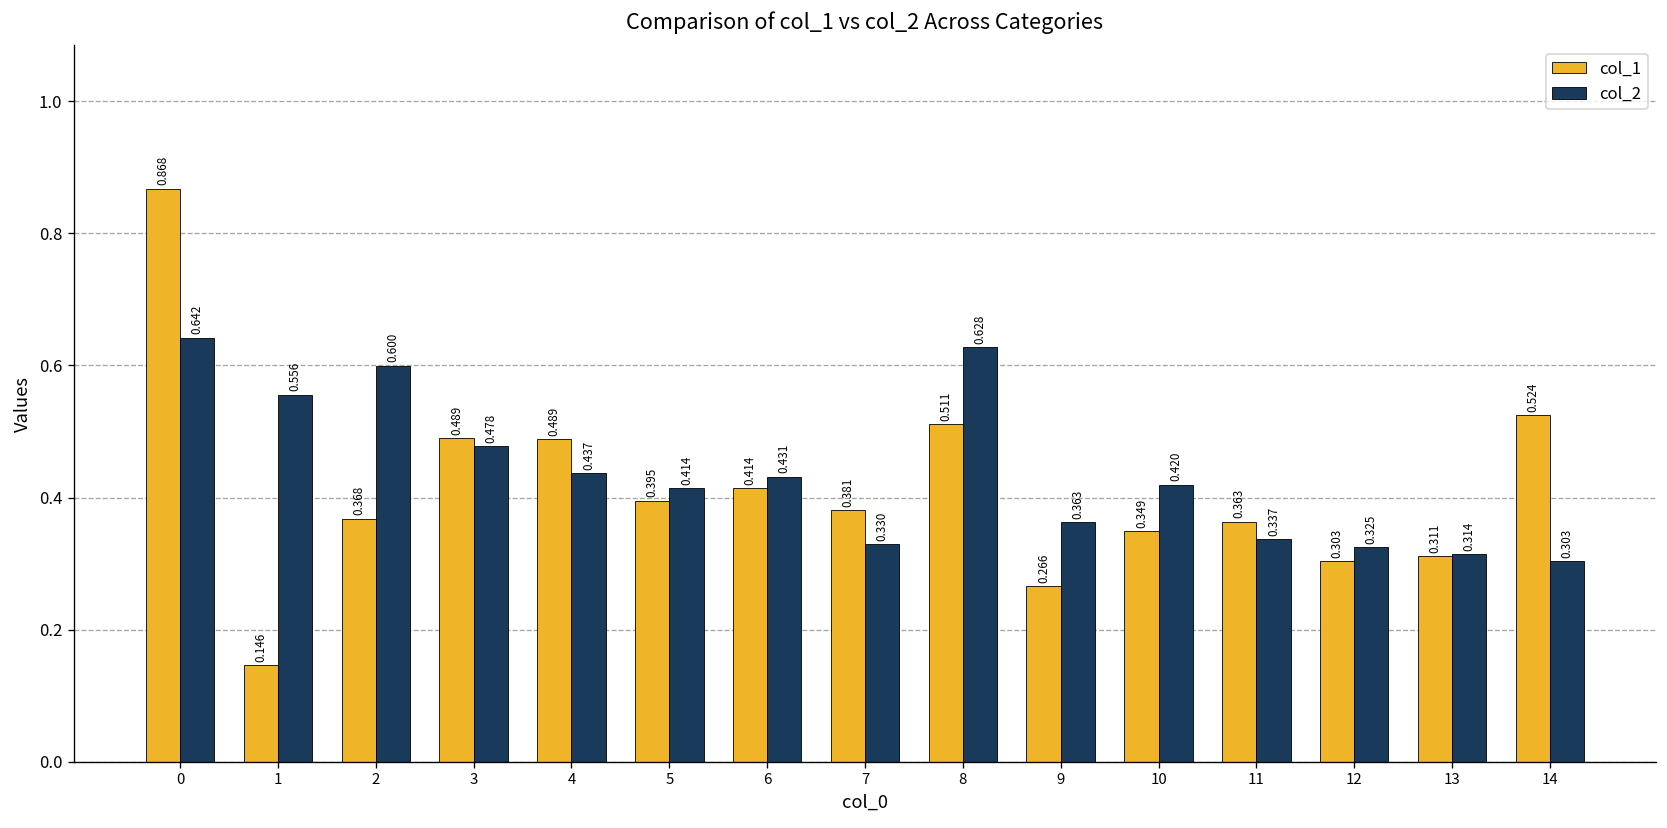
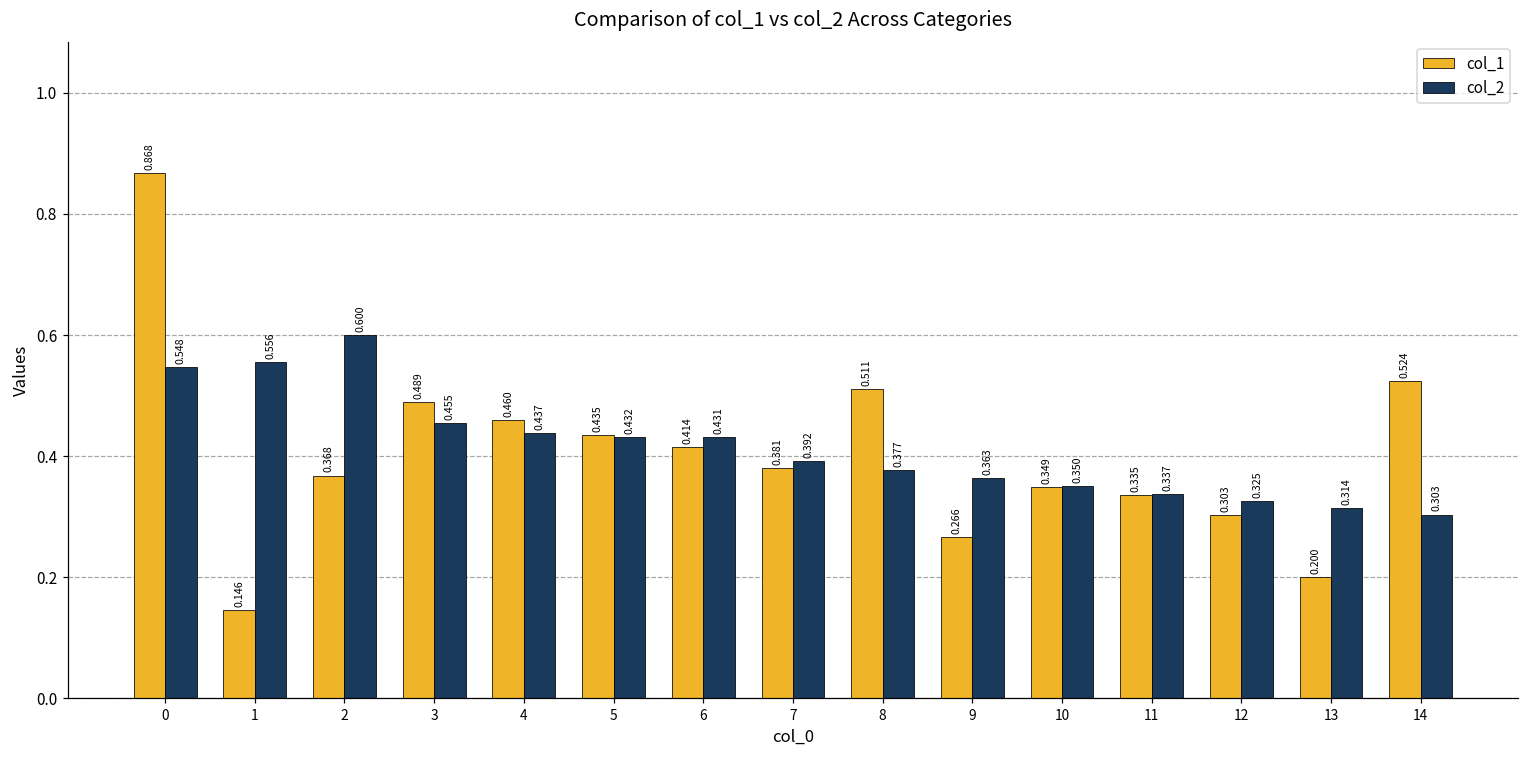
  {
    "col_1": {
      "0": 0.868,
      "1": 0.146,
      "2": 0.368,
      "3": 0.489,
-     "4": 0.489,
-     "5": 0.395,
+     "4": 0.460,
+     "5": 0.435,
      "6": 0.414,
      "7": 0.381,
      "8": 0.511,
      "9": 0.266,
      "10": 0.349,
-     "11": 0.363,
+     "11": 0.335,
      "12": 0.303,
-     "13": 0.311,
+     "13": 0.200,
      "14": 0.524
    },
    "col_2": {
-     "0": 0.642,
+     "0": 0.548,
      "1": 0.556,
      "2": 0.600,
-     "3": 0.478,
+     "3": 0.455,
      "4": 0.437,
-     "5": 0.414,
+     "5": 0.432,
      "6": 0.431,
-     "7": 0.330,
-     "8": 0.628,
+     "7": 0.392,
+     "8": 0.377,
      "9": 0.363,
-     "10": 0.420,
+     "10": 0.350,
      "11": 0.337,
      "12": 0.325,
      "13": 0.314,
      "14": 0.303
    }
  }
